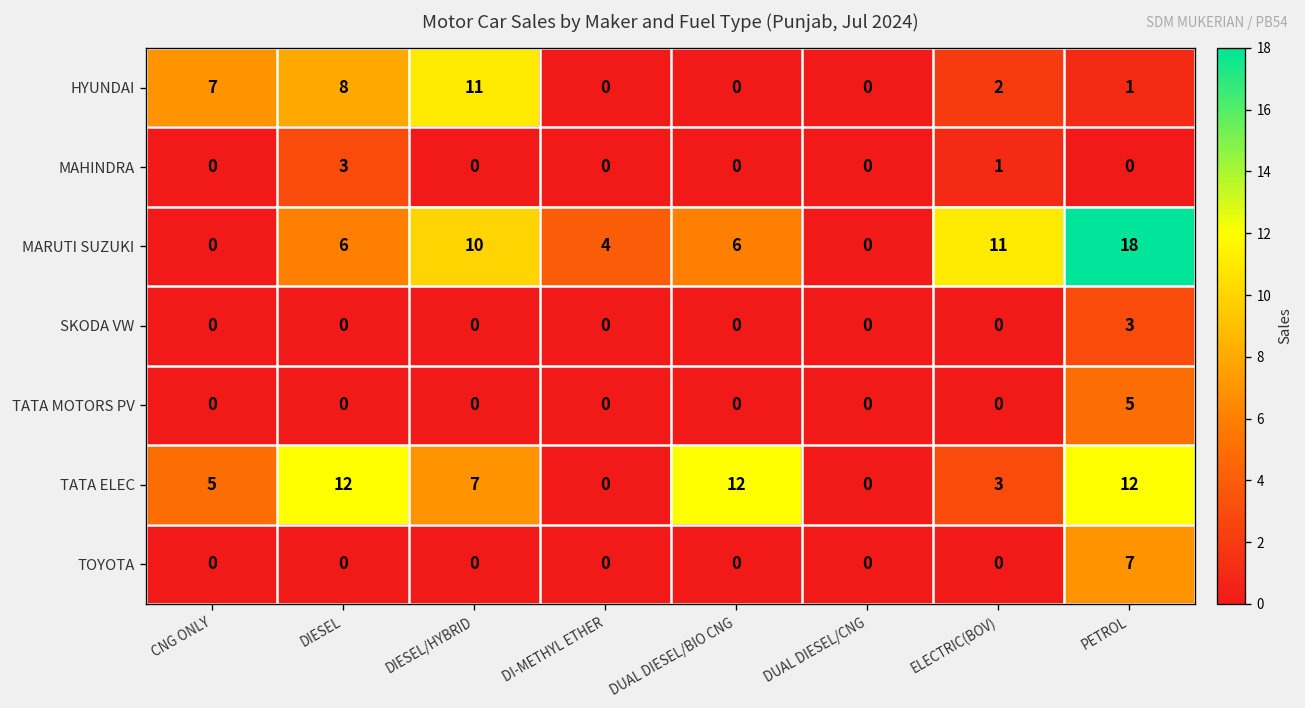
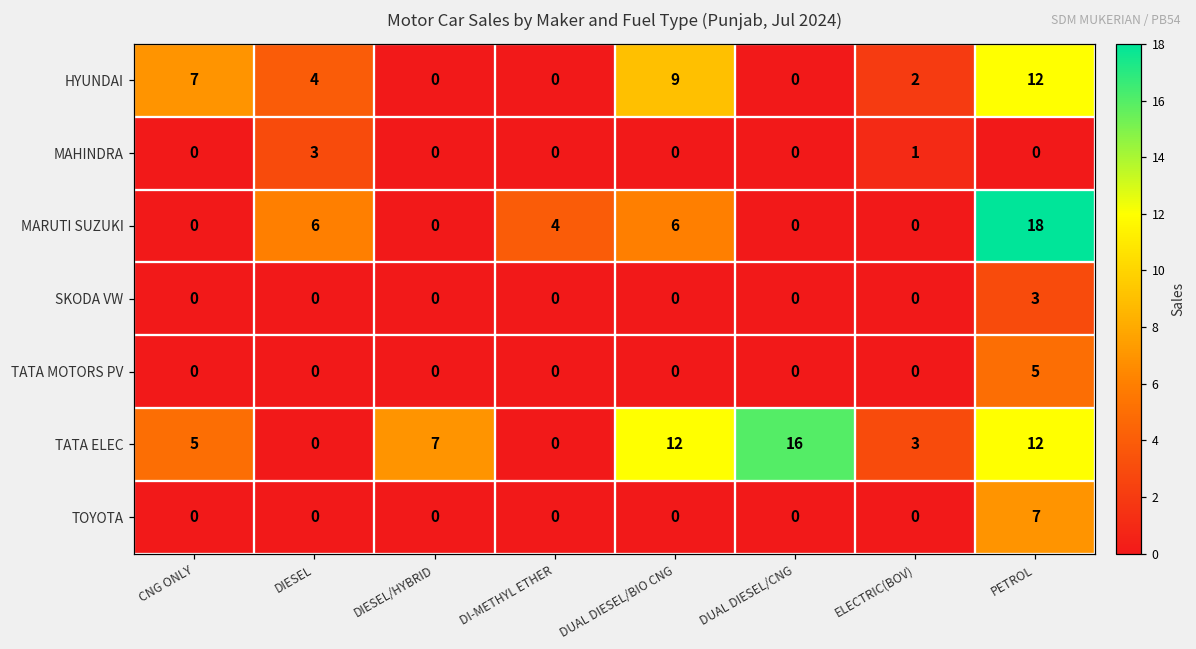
  {
    "HYUNDAI": {
      "CNG ONLY": 7,
-     "DIESEL": 8,
-     "DIESEL/HYBRID": 11,
+     "DIESEL": 4,
+     "DIESEL/HYBRID": 0,
      "DI-METHYL ETHER": 0,
-     "DUAL DIESEL/BIO CNG": 0,
+     "DUAL DIESEL/BIO CNG": 9,
      "DUAL DIESEL/CNG": 0,
      "ELECTRIC(BOV)": 2,
-     "PETROL": 1
+     "PETROL": 12
    },
    "MAHINDRA": {
      "CNG ONLY": 0,
      "DIESEL": 3,
      "DIESEL/HYBRID": 0,
      "DI-METHYL ETHER": 0,
      "DUAL DIESEL/BIO CNG": 0,
      "DUAL DIESEL/CNG": 0,
      "ELECTRIC(BOV)": 1,
      "PETROL": 0
    },
    "MARUTI SUZUKI": {
      "CNG ONLY": 0,
      "DIESEL": 6,
-     "DIESEL/HYBRID": 10,
+     "DIESEL/HYBRID": 0,
      "DI-METHYL ETHER": 4,
      "DUAL DIESEL/BIO CNG": 6,
      "DUAL DIESEL/CNG": 0,
-     "ELECTRIC(BOV)": 11,
+     "ELECTRIC(BOV)": 0,
      "PETROL": 18
    },
    "SKODA VW": {
      "CNG ONLY": 0,
      "DIESEL": 0,
      "DIESEL/HYBRID": 0,
      "DI-METHYL ETHER": 0,
      "DUAL DIESEL/BIO CNG": 0,
      "DUAL DIESEL/CNG": 0,
      "ELECTRIC(BOV)": 0,
      "PETROL": 3
    },
    "TATA MOTORS PV": {
      "CNG ONLY": 0,
      "DIESEL": 0,
      "DIESEL/HYBRID": 0,
      "DI-METHYL ETHER": 0,
      "DUAL DIESEL/BIO CNG": 0,
      "DUAL DIESEL/CNG": 0,
      "ELECTRIC(BOV)": 0,
      "PETROL": 5
    },
    "TATA ELEC": {
      "CNG ONLY": 5,
-     "DIESEL": 12,
+     "DIESEL": 0,
      "DIESEL/HYBRID": 7,
      "DI-METHYL ETHER": 0,
      "DUAL DIESEL/BIO CNG": 12,
-     "DUAL DIESEL/CNG": 0,
+     "DUAL DIESEL/CNG": 16,
      "ELECTRIC(BOV)": 3,
      "PETROL": 12
    },
    "TOYOTA": {
      "CNG ONLY": 0,
      "DIESEL": 0,
      "DIESEL/HYBRID": 0,
      "DI-METHYL ETHER": 0,
      "DUAL DIESEL/BIO CNG": 0,
      "DUAL DIESEL/CNG": 0,
      "ELECTRIC(BOV)": 0,
      "PETROL": 7
    }
  }
